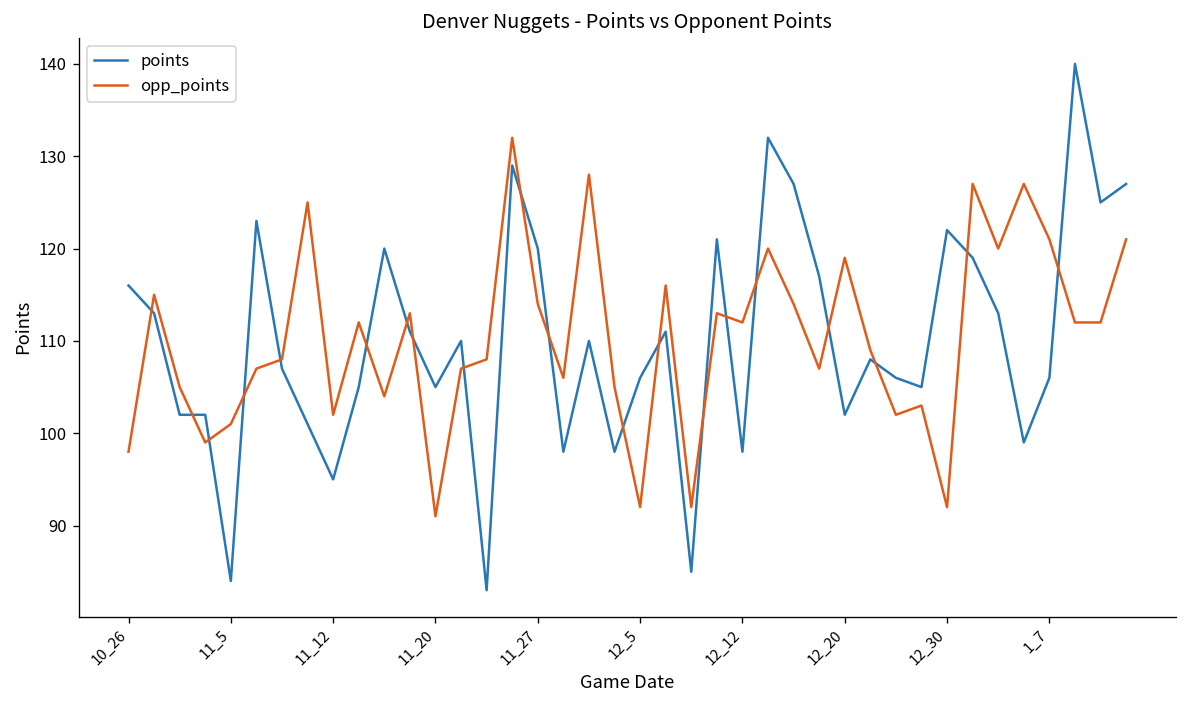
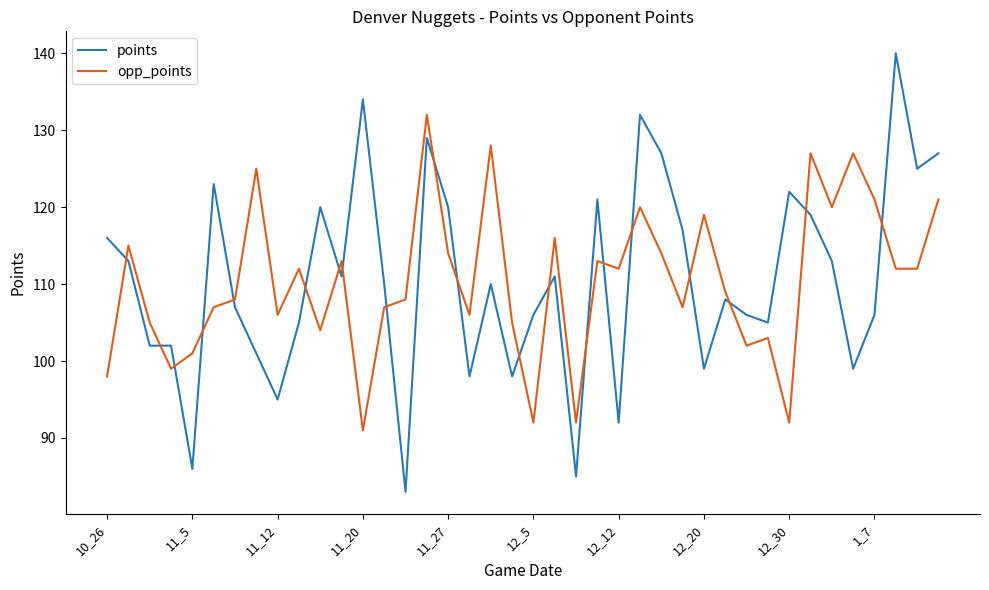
  {
    "points": {
      "10_26": 116,
-     "11_5": 84,
+     "11_5": 86,
      "11_12": 95,
-     "11_20": 105,
+     "11_20": 134,
      "11_27": 120,
      "12_5": 106,
-     "12_12": 98,
-     "12_20": 102,
+     "12_12": 92,
+     "12_20": 99,
      "12_30": 122,
      "1_7": 106
    },
    "opp_points": {
      "10_26": 98,
      "11_5": 101,
-     "11_12": 102,
+     "11_12": 106,
      "11_20": 91,
      "11_27": 114,
      "12_5": 92,
      "12_12": 112,
      "12_20": 119,
      "12_30": 92,
      "1_7": 121
    }
  }
